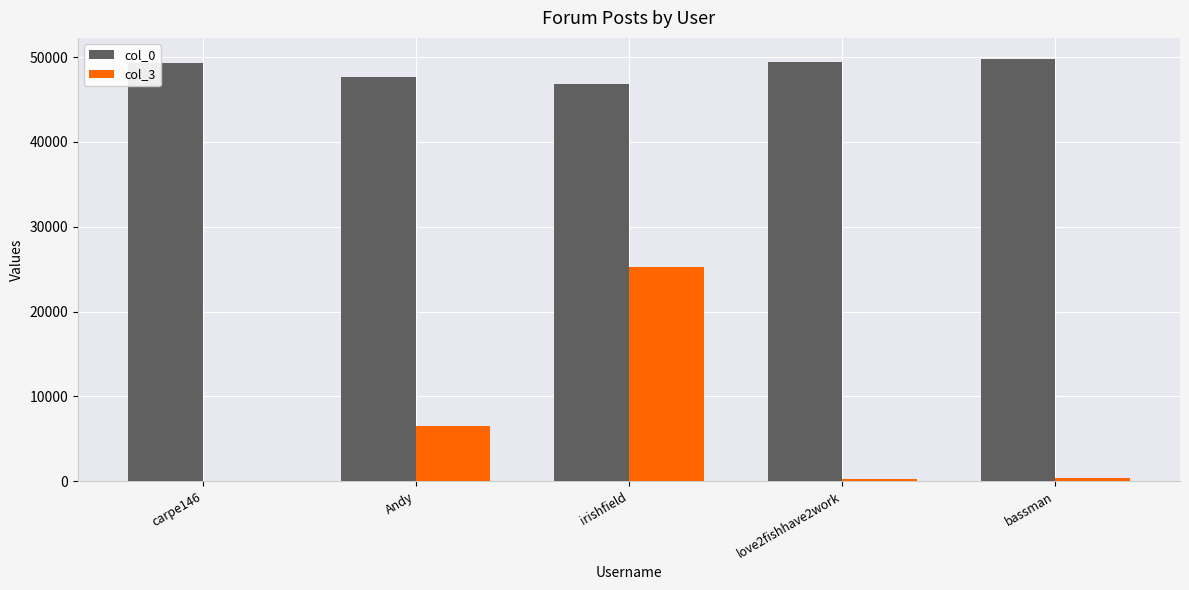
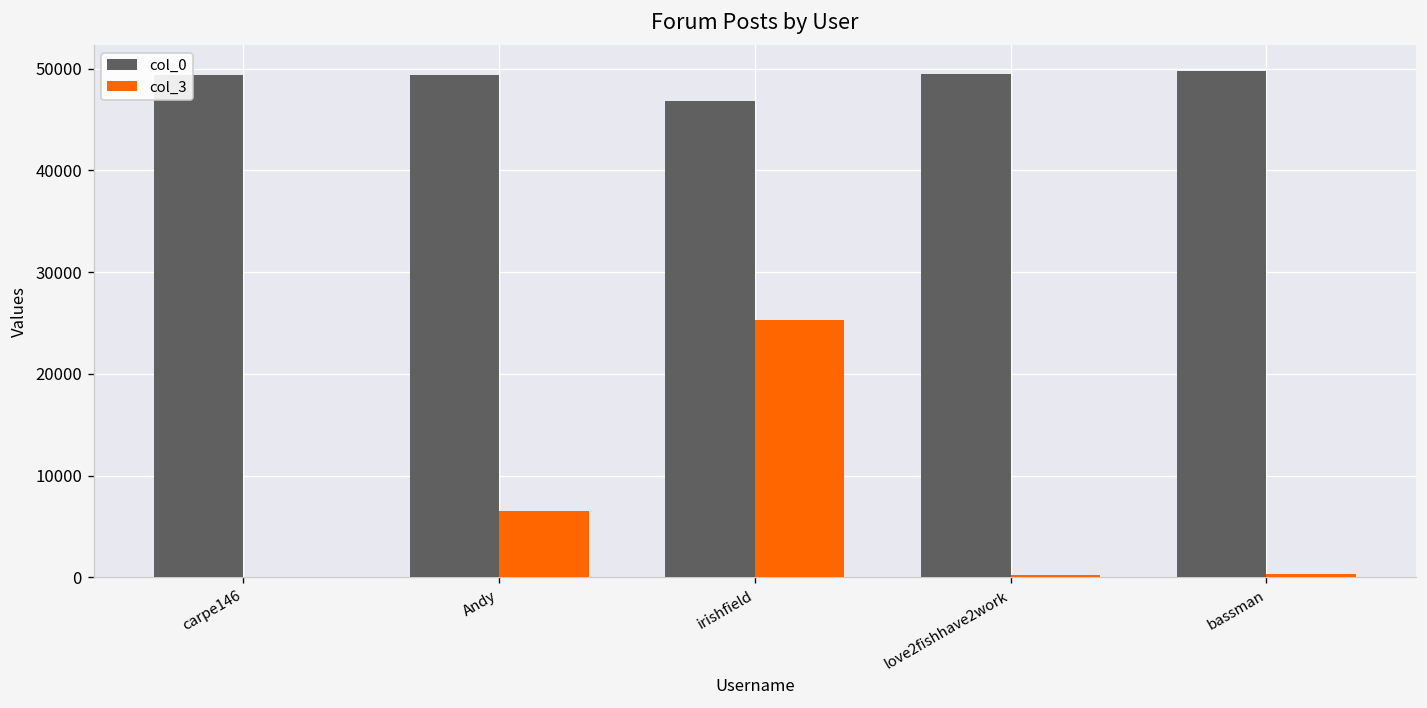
  {
    "col_0": {
      "carpe146": 49000,
-     "Andy": 48000,
+     "Andy": 49000,
      "irishfield": 47000,
      "love2fishhave2work": 49000,
      "bassman": 50000
    },
    "col_3": {
      "Andy": 7000,
      "irishfield": 25000,
      "bassman": 0
    }
  }
